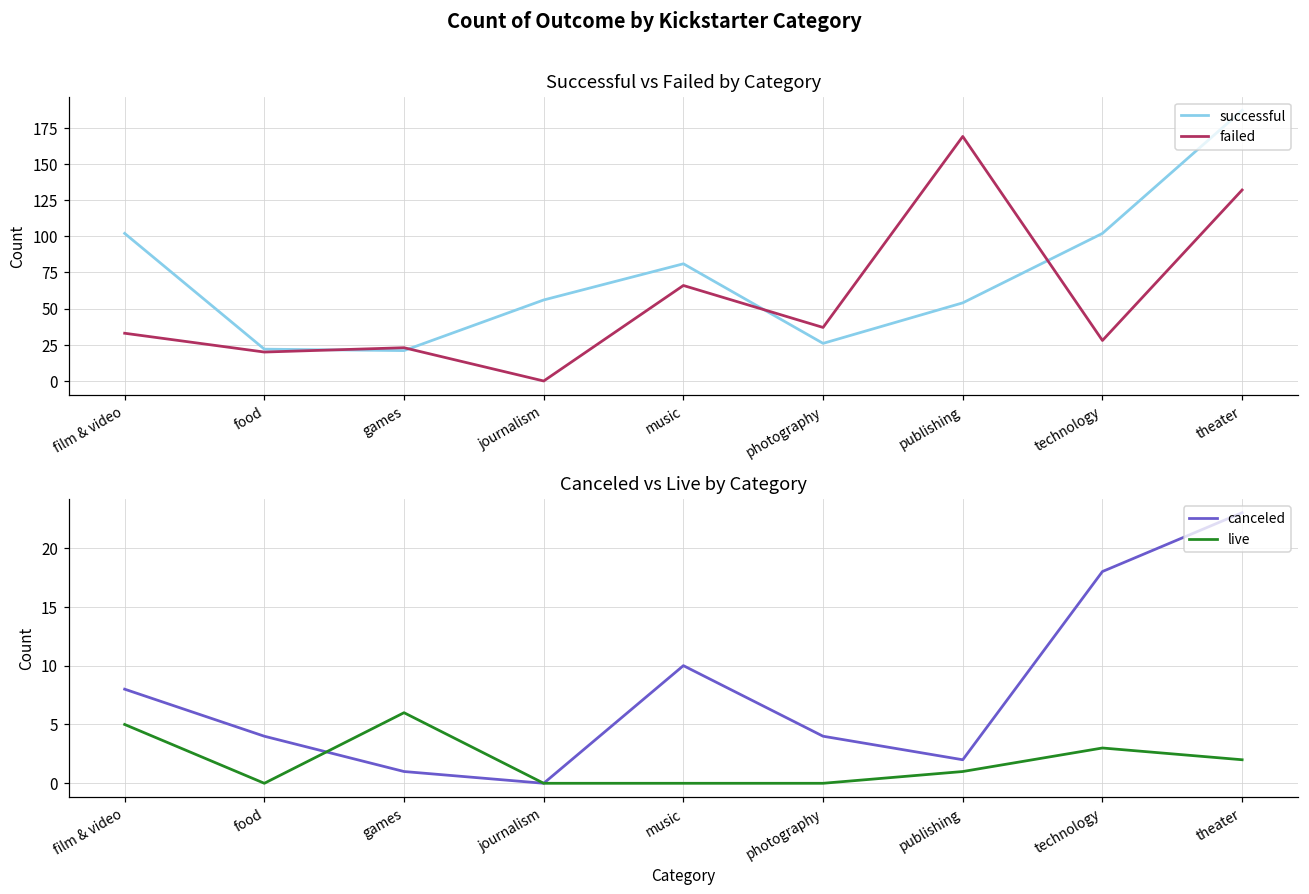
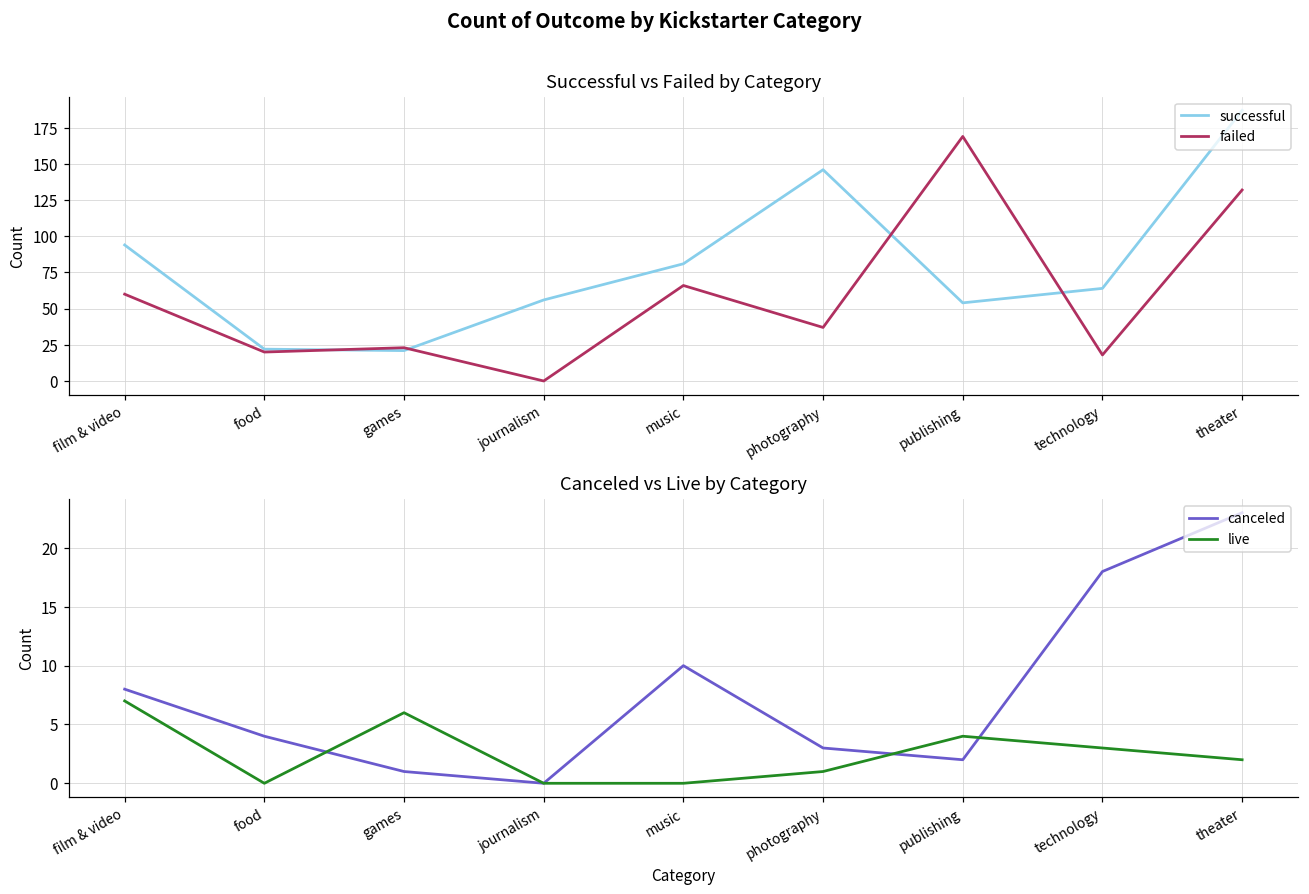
  {
    "Successful vs Failed by Category": {
      "successful": {
-       "film & video": 102,
+       "film & video": 94,
        "food": 22,
        "games": 21,
        "journalism": 56,
        "music": 81,
-       "photography": 26,
+       "photography": 146,
        "publishing": 54,
-       "technology": 102
+       "technology": 64
      },
      "failed": {
-       "film & video": 33,
+       "film & video": 60,
        "food": 20,
        "games": 23,
        "journalism": 0,
        "music": 66,
        "photography": 37,
        "publishing": 169,
-       "technology": 28,
+       "technology": 18,
        "theater": 132
      }
    },
    "Canceled vs Live by Category": {
      "canceled": {
        "film & video": 8,
        "food": 4,
        "games": 1,
        "music": 10,
-       "photography": 4,
+       "photography": 3,
        "publishing": 2,
        "technology": 18
      },
      "live": {
-       "film & video": 5,
+       "film & video": 7,
        "food": 0,
        "games": 6,
        "music": 0,
-       "photography": 0,
-       "publishing": 1,
+       "photography": 1,
+       "publishing": 4,
        "technology": 3,
        "theater": 2
      }
    }
  }
